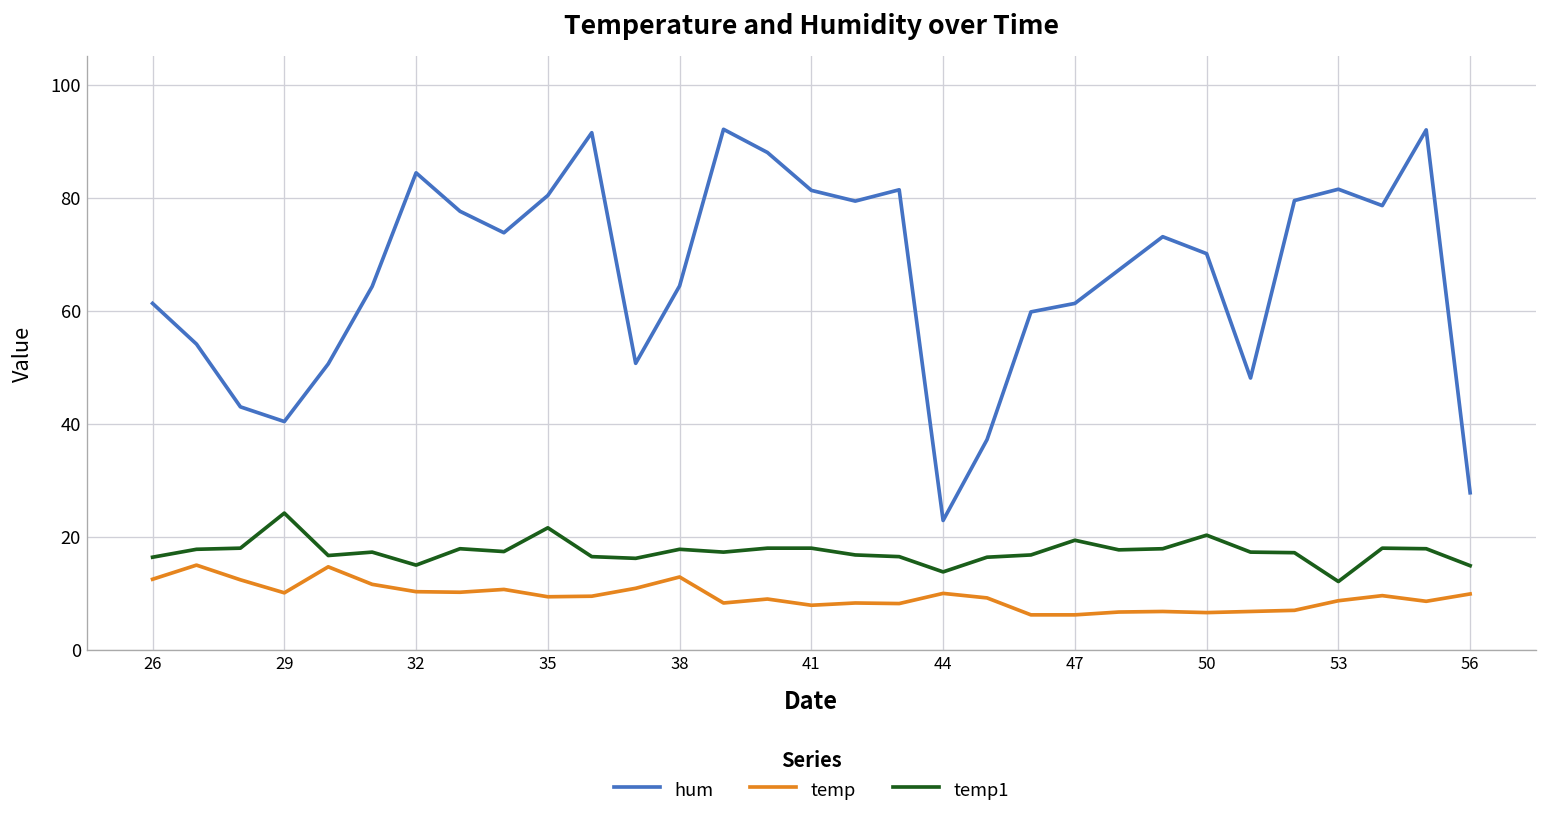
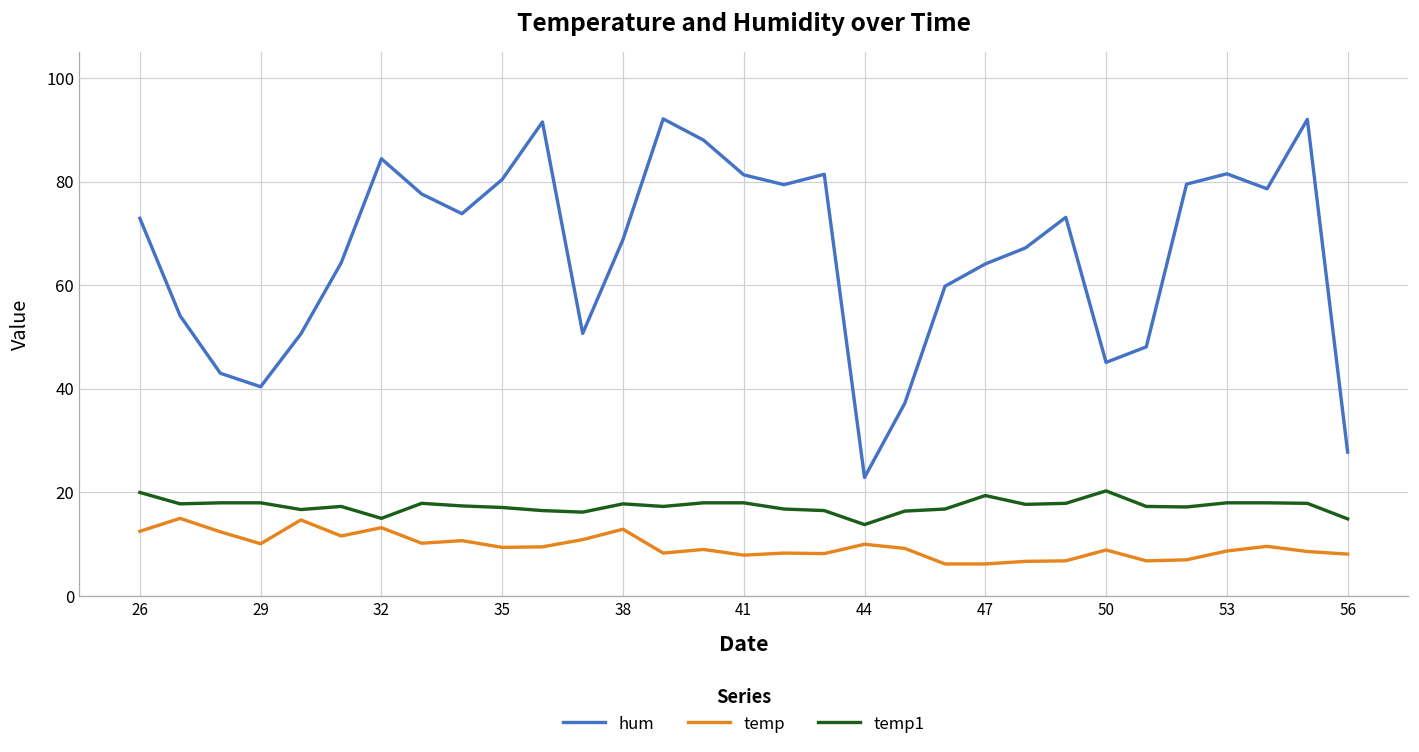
  {
    "hum": {
-     "26": 61,
+     "26": 73,
      "29": 40,
      "32": 84,
      "35": 80,
-     "38": 64,
+     "38": 69,
      "41": 81,
      "44": 23,
-     "47": 61,
-     "50": 70,
+     "47": 64,
+     "50": 45,
      "53": 82,
      "56": 28
    },
    "temp": {
      "26": 13,
      "29": 10,
-     "32": 10,
+     "32": 13,
      "35": 9,
      "38": 13,
      "41": 8,
      "44": 10,
      "47": 6,
-     "50": 7,
+     "50": 9,
      "53": 9,
-     "56": 10
+     "56": 8
    },
    "temp1": {
-     "26": 16,
-     "29": 24,
+     "26": 20,
+     "29": 18,
      "32": 15,
-     "35": 22,
+     "35": 17,
      "38": 18,
      "41": 18,
      "44": 14,
      "47": 19,
      "50": 20,
-     "53": 12,
+     "53": 18,
      "56": 15
    }
  }
